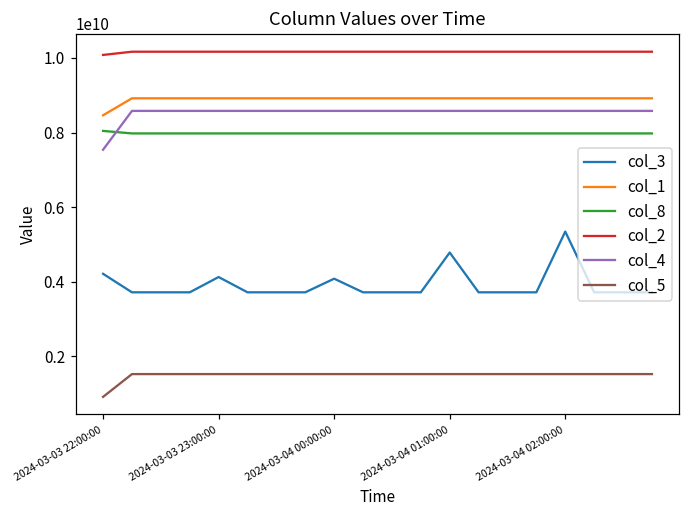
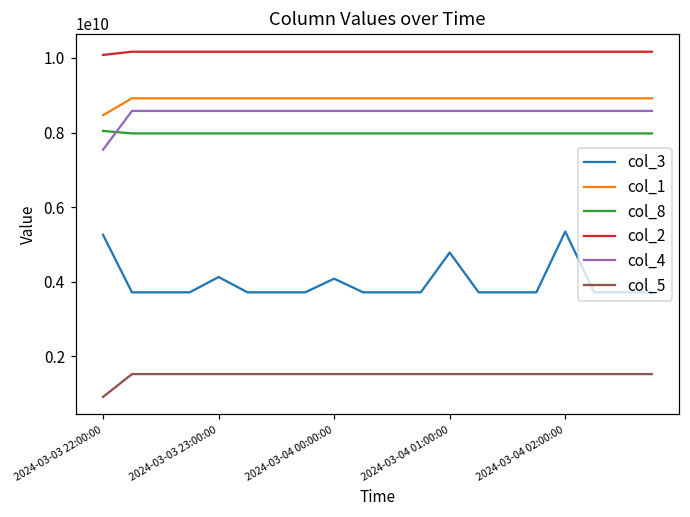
  {
    "col_3": {
-     "2024-03-03 22:00:00": 4200000000,
+     "2024-03-03 22:00:00": 5300000000,
      "2024-03-03 23:00:00": 4100000000,
      "2024-03-04 00:00:00": 4100000000,
      "2024-03-04 01:00:00": 4800000000,
      "2024-03-04 02:00:00": 5300000000
    },
    "col_1": {
      "2024-03-03 22:00:00": 8500000000,
      "2024-03-03 23:00:00": 8900000000,
      "2024-03-04 00:00:00": 8900000000,
      "2024-03-04 01:00:00": 8900000000,
      "2024-03-04 02:00:00": 8900000000
    },
    "col_8": {
      "2024-03-03 22:00:00": 8000000000,
      "2024-03-03 23:00:00": 8000000000,
      "2024-03-04 00:00:00": 8000000000,
      "2024-03-04 01:00:00": 8000000000,
      "2024-03-04 02:00:00": 8000000000
    },
    "col_2": {
      "2024-03-03 22:00:00": 10100000000,
      "2024-03-03 23:00:00": 10200000000,
      "2024-03-04 00:00:00": 10200000000,
      "2024-03-04 01:00:00": 10200000000,
      "2024-03-04 02:00:00": 10200000000
    },
    "col_4": {
      "2024-03-03 22:00:00": 7500000000,
      "2024-03-03 23:00:00": 8600000000,
      "2024-03-04 00:00:00": 8600000000,
      "2024-03-04 01:00:00": 8600000000,
      "2024-03-04 02:00:00": 8600000000
    },
    "col_5": {
      "2024-03-03 22:00:00": 900000000,
      "2024-03-03 23:00:00": 1500000000,
      "2024-03-04 00:00:00": 1500000000,
      "2024-03-04 01:00:00": 1500000000,
      "2024-03-04 02:00:00": 1500000000
    }
  }
